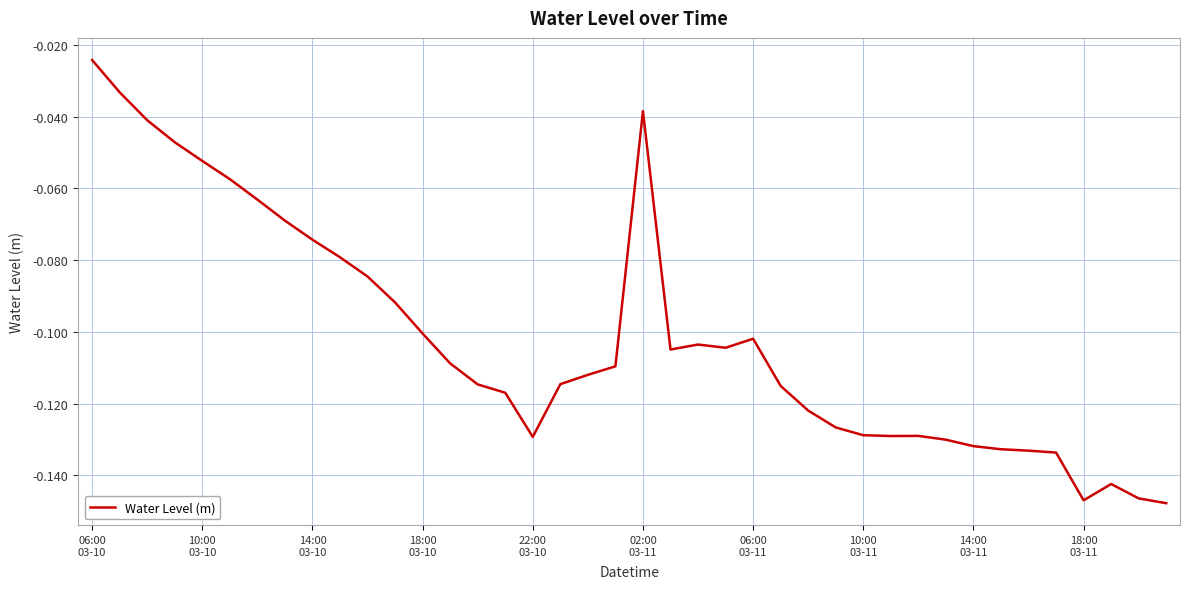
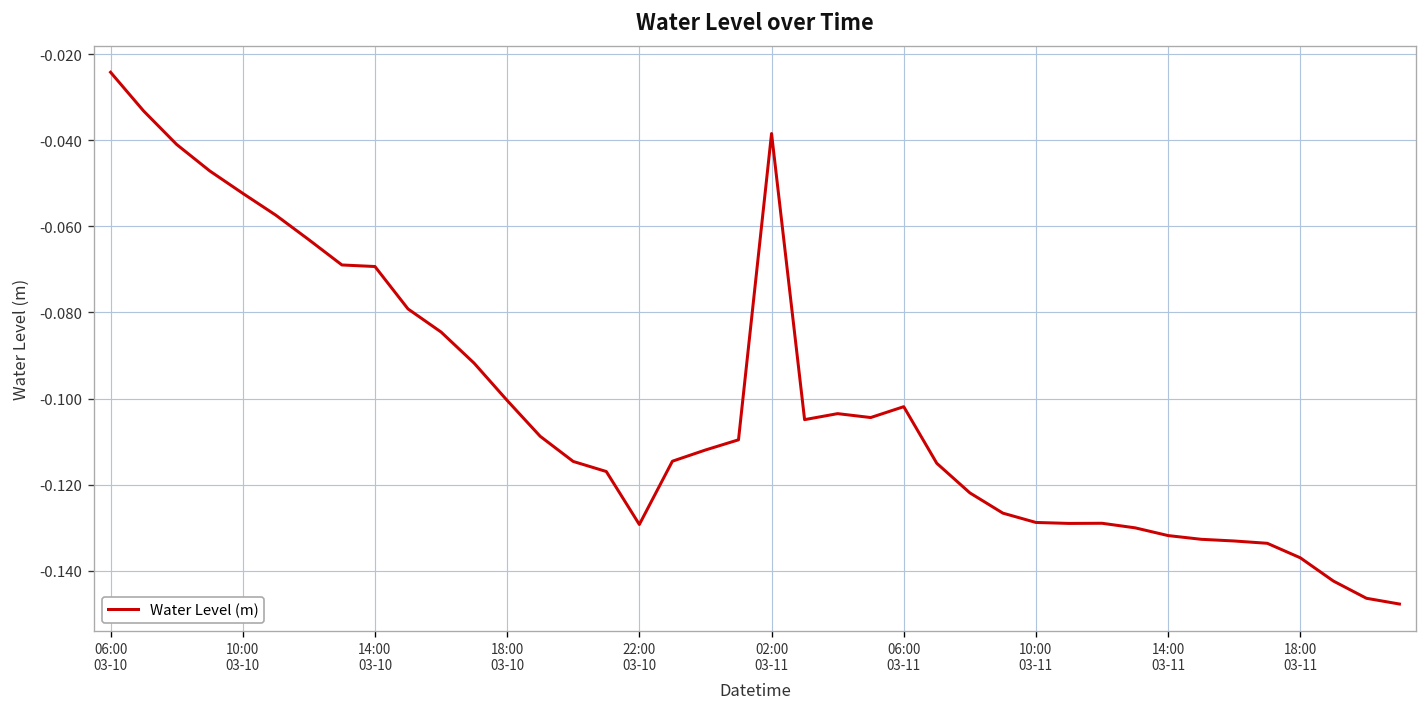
  {
    "06:00 03-10": -0.024,
    "10:00 03-10": -0.052,
-   "14:00 03-10": -0.074,
+   "14:00 03-10": -0.069,
    "18:00 03-10": -0.100,
    "22:00 03-10": -0.129,
    "02:00 03-11": -0.038,
    "06:00 03-11": -0.102,
    "10:00 03-11": -0.129,
    "14:00 03-11": -0.132,
-   "18:00 03-11": -0.147
+   "18:00 03-11": -0.137
  }
